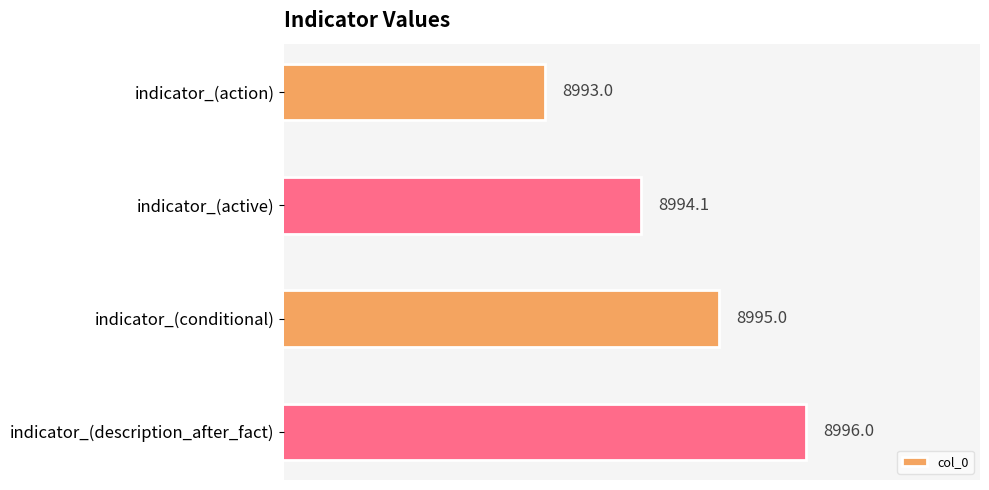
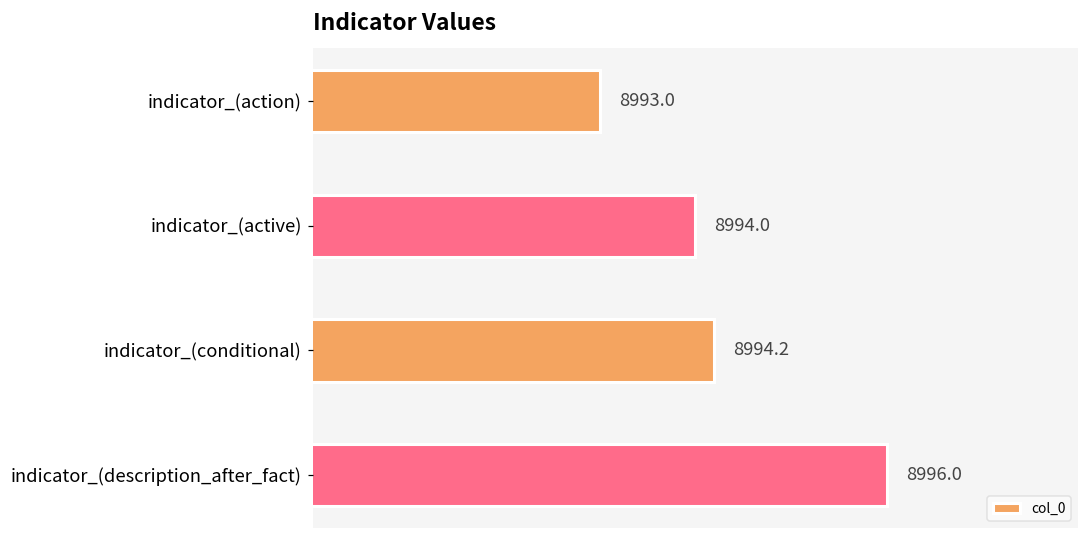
  {
    "indicator_(action)": 8993.0,
-   "indicator_(active)": 8994.1,
-   "indicator_(conditional)": 8995.0,
+   "indicator_(active)": 8994.0,
+   "indicator_(conditional)": 8994.2,
    "indicator_(description_after_fact)": 8996.0
  }
